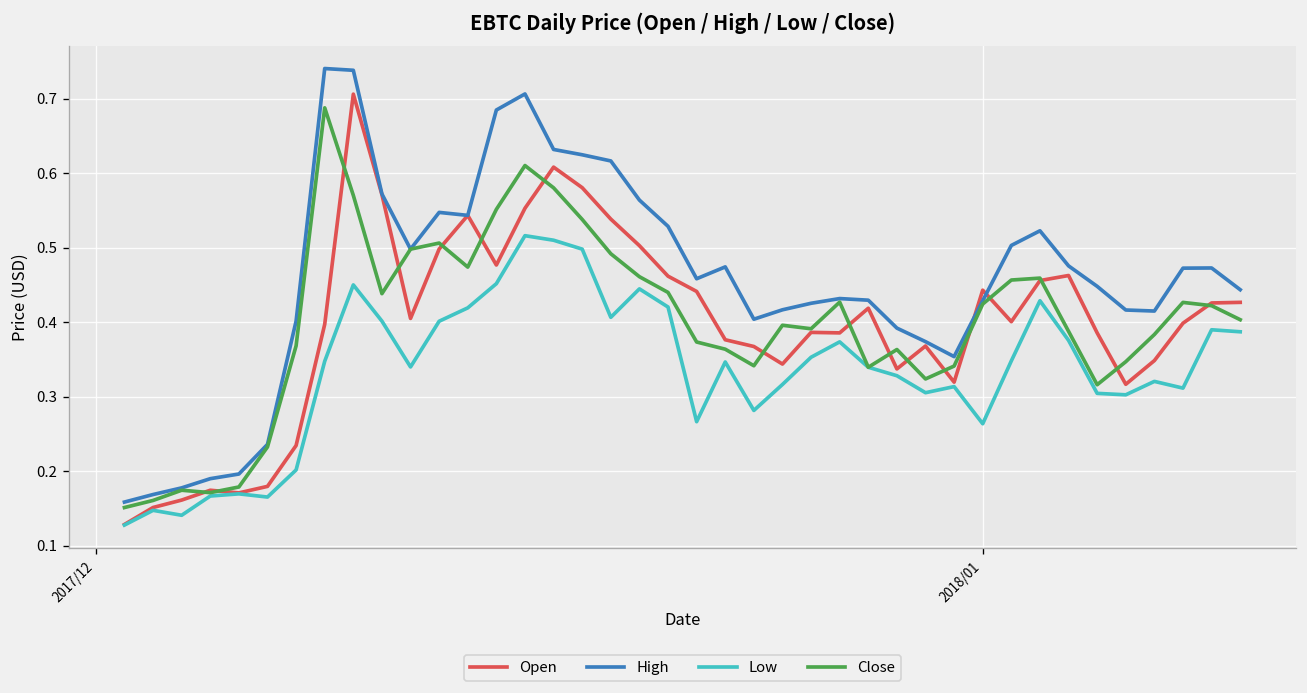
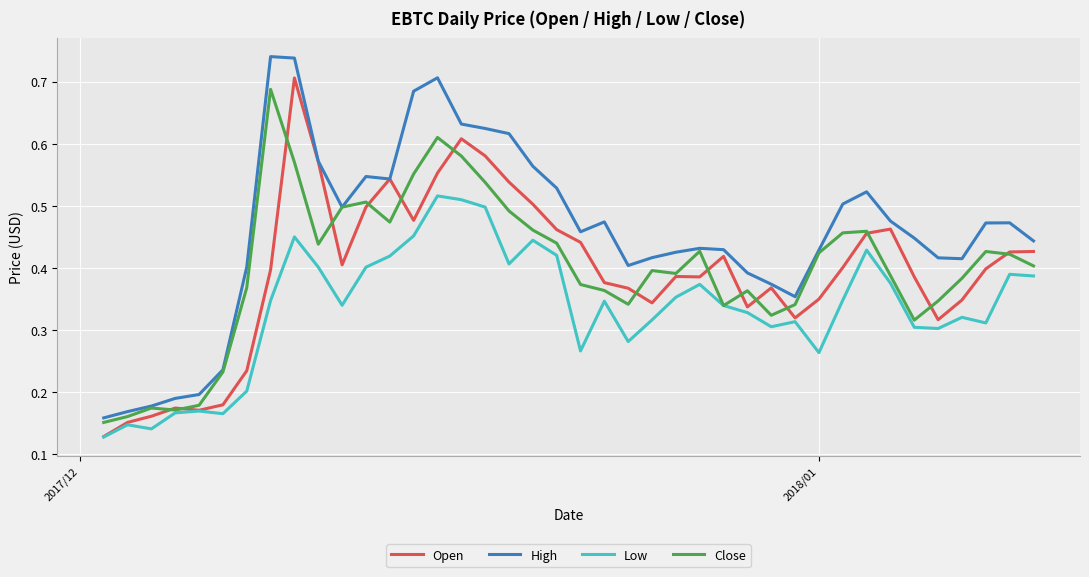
  {
    "Open": {
-     "2018/01": 0.44
+     "2018/01": 0.35
    },
    "High": {
      "2018/01": 0.43
    },
    "Low": {
      "2018/01": 0.26
    },
    "Close": {
      "2018/01": 0.42
    }
  }
